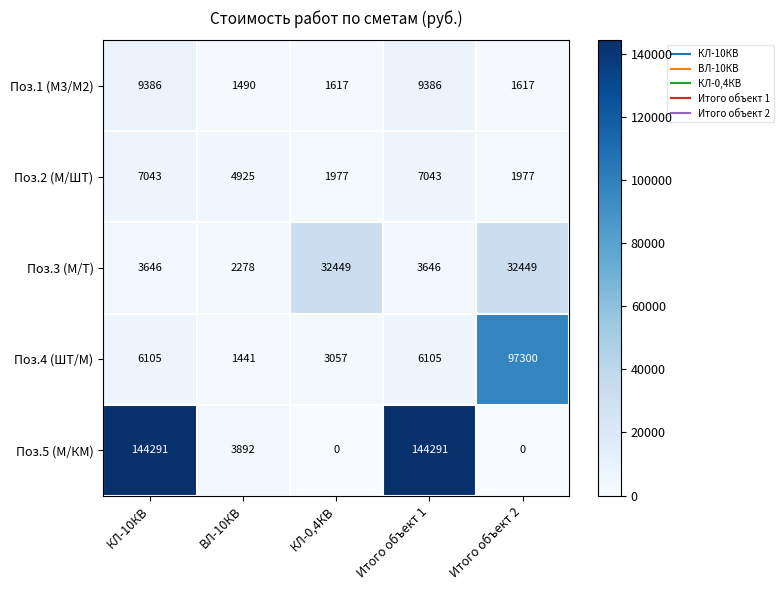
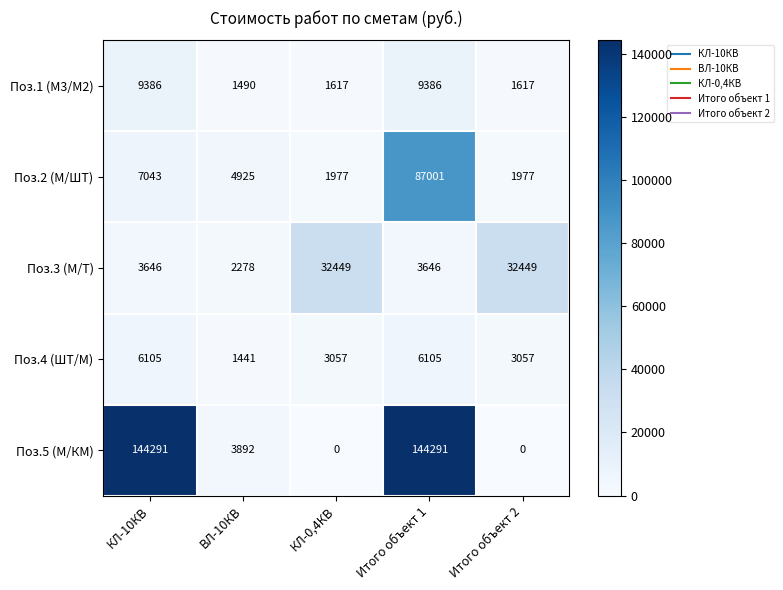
  {
    "Поз.2 (М/ШТ)": {
-     "Итого объект 1": 7043
+     "Итого объект 1": 87001
    },
    "Поз.4 (ШТ/М)": {
-     "Итого объект 2": 97300
+     "Итого объект 2": 3057
    }
  }
